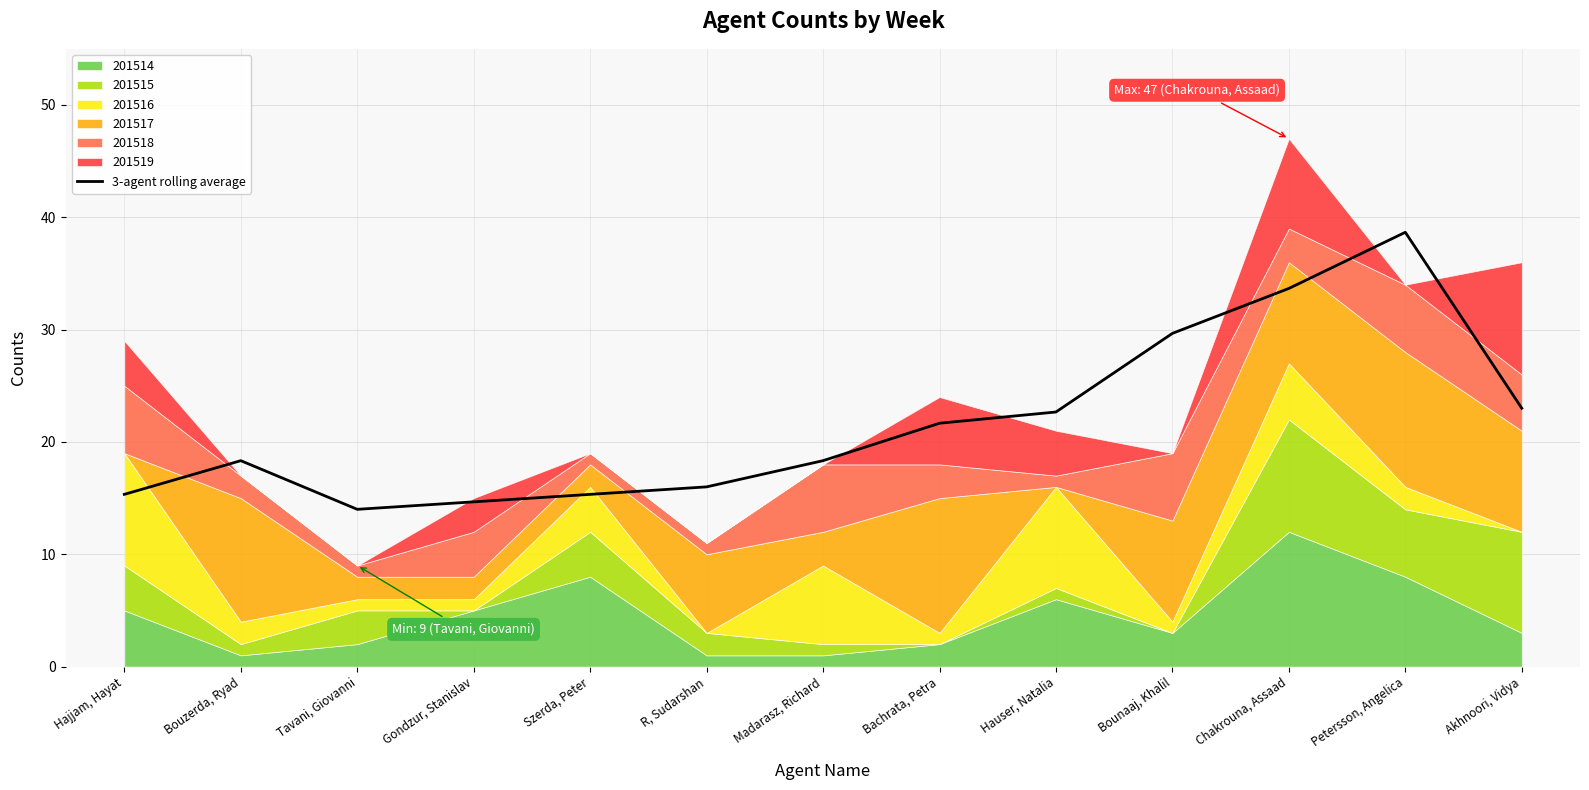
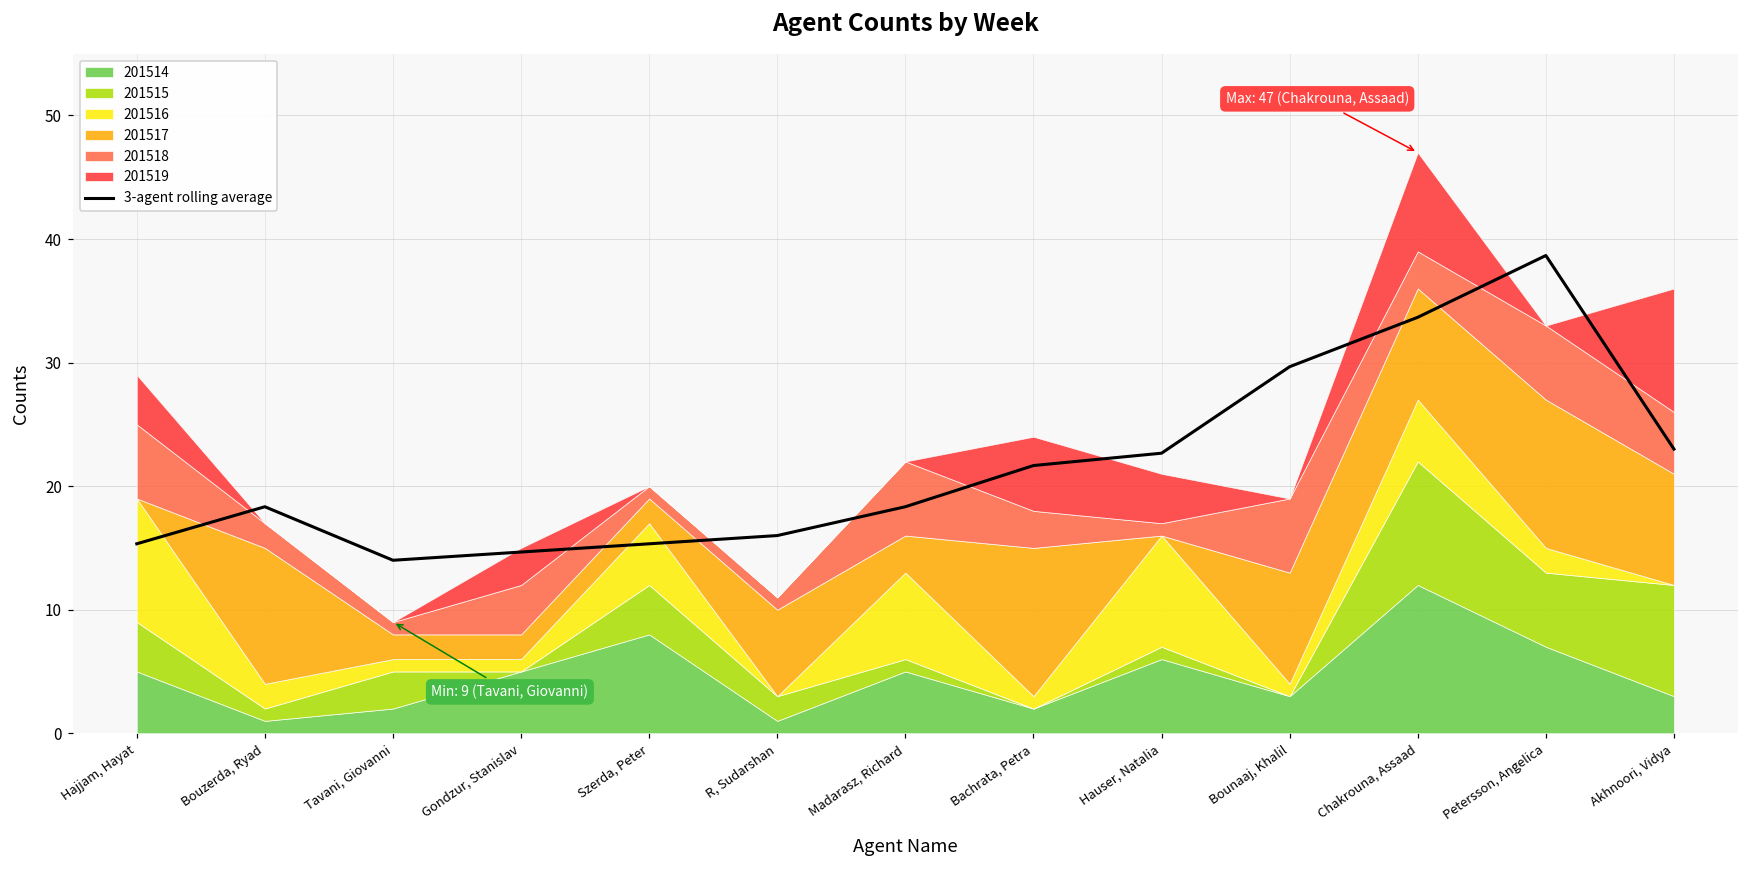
  {
    "3-agent rolling average": {
      "Hajjam, Hayat": 15.3,
      "Bouzerda, Ryad": 18.3,
      "Tavani, Giovanni": 14,
      "Gondzur, Stanislav": 14.7,
      "Szerda, Peter": 15.3,
      "R, Sudarshan": 16,
      "Madarasz, Richard": 18.3,
      "Bachrata, Petra": 21.7,
      "Hauser, Natalia": 22.7,
      "Bounaaj, Khalil": 29.7,
      "Chakrouna, Assaad": 33.7,
      "Petersson, Angelica": 38.7,
      "Akhnoori, Vidya": 23
    },
    "201514": {
      "Hajjam, Hayat": 5,
      "Bouzerda, Ryad": 1,
      "Tavani, Giovanni": 2,
      "Szerda, Peter": 8,
      "R, Sudarshan": 1,
-     "Madarasz, Richard": 1,
+     "Madarasz, Richard": 5,
      "Hauser, Natalia": 6,
      "Chakrouna, Assaad": 12,
-     "Petersson, Angelica": 8,
+     "Petersson, Angelica": 7,
      "Akhnoori, Vidya": 3
    },
    "201515": {
      "Hajjam, Hayat": 4,
      "Bouzerda, Ryad": 1,
      "Tavani, Giovanni": 3,
      "Szerda, Peter": 4,
      "Madarasz, Richard": 1,
      "Hauser, Natalia": 1,
      "Chakrouna, Assaad": 10,
      "Petersson, Angelica": 6
    },
    "201516": {
      "Bouzerda, Ryad": 2,
      "Tavani, Giovanni": 1,
-     "Szerda, Peter": 4,
+     "Szerda, Peter": 5,
      "Madarasz, Richard": 7,
      "Bachrata, Petra": 1,
      "Bounaaj, Khalil": 1,
      "Chakrouna, Assaad": 5,
      "Petersson, Angelica": 2
    },
    "201517": {
      "Bouzerda, Ryad": 11,
      "Tavani, Giovanni": 2,
      "Szerda, Peter": 2,
      "R, Sudarshan": 7,
      "Madarasz, Richard": 3,
      "Bachrata, Petra": 12,
      "Bounaaj, Khalil": 9,
      "Chakrouna, Assaad": 9,
      "Petersson, Angelica": 12,
      "Akhnoori, Vidya": 9
    }
  }
